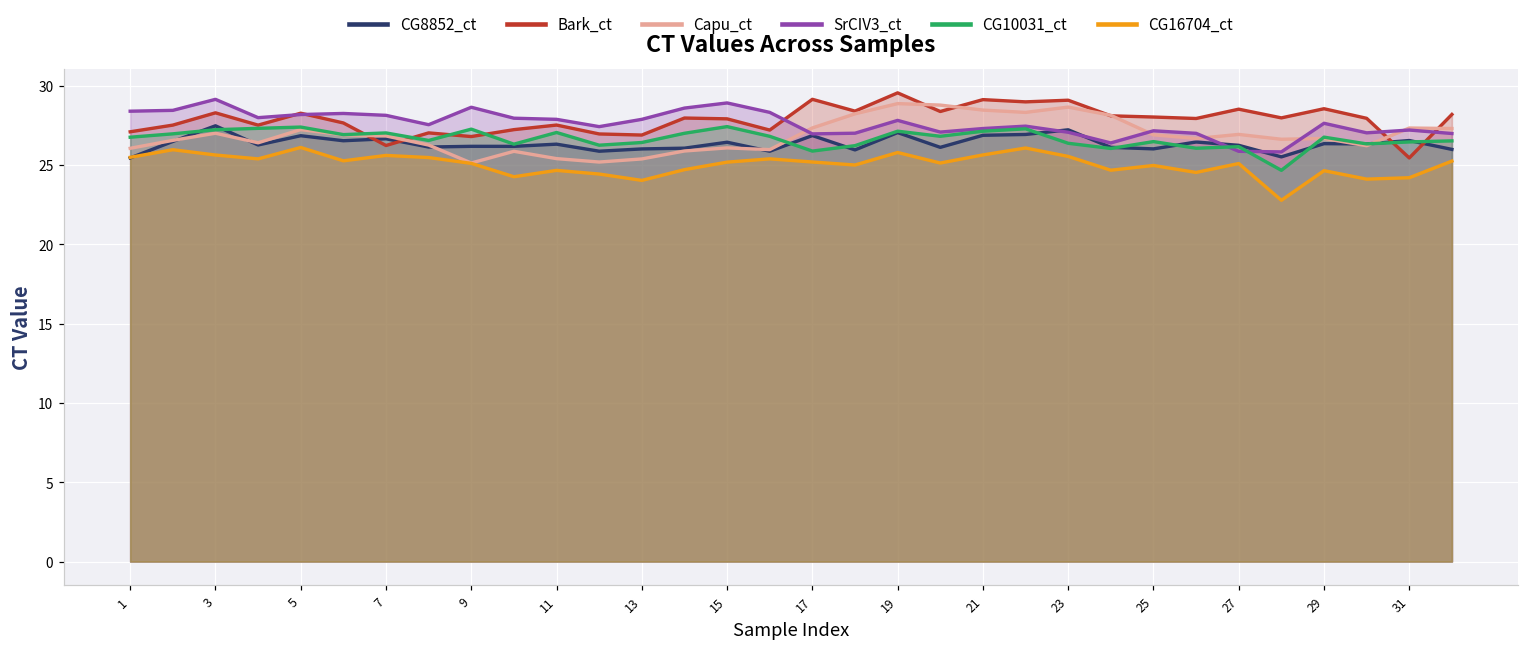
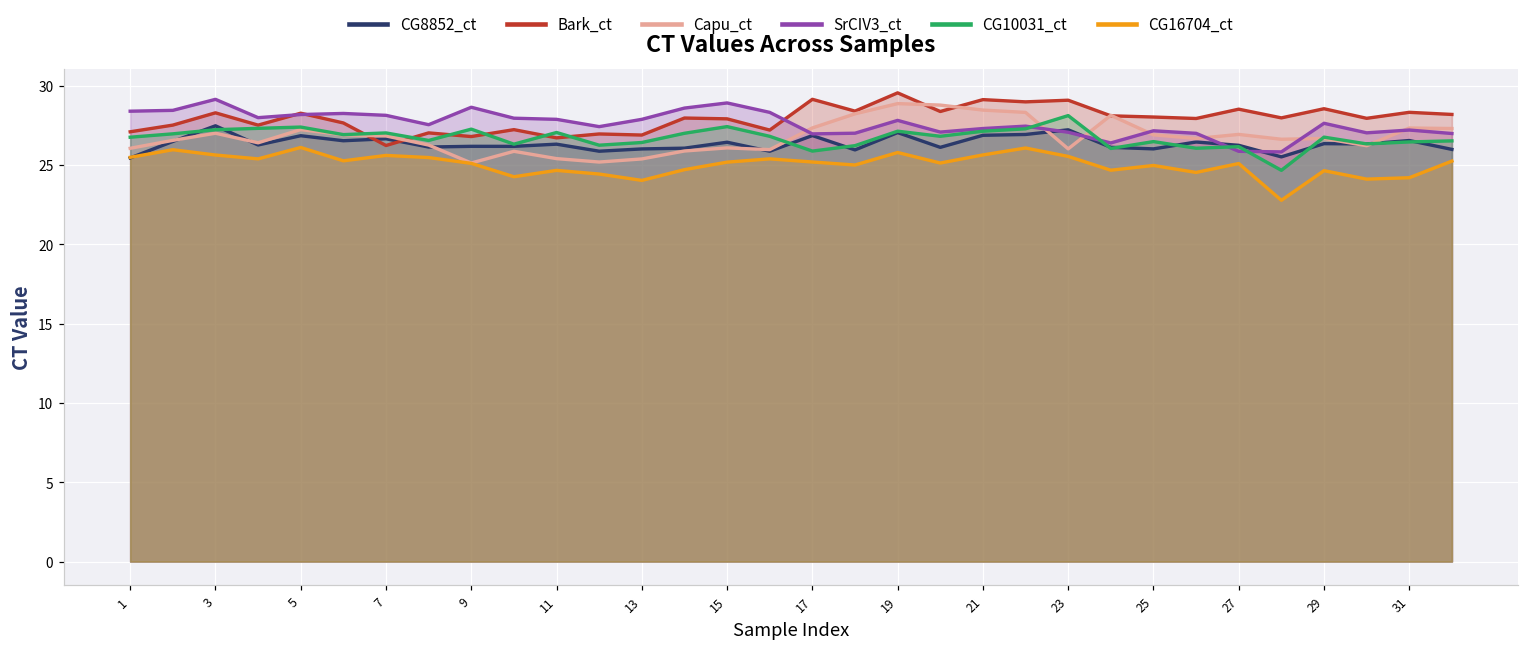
  {
    "CG8852_ct": {
      "3": 27.5,
      "5": 26.8,
      "7": 26.7,
      "9": 26.2,
      "11": 26.3,
      "13": 26.0,
      "15": 26.4,
      "21": 26.9,
      "25": 26.0,
      "29": 26.3
    },
    "Bark_ct": {
      "1": 27.1,
      "3": 28.3,
      "7": 26.2,
      "9": 26.8,
-     "11": 27.5,
+     "11": 26.7,
      "13": 26.9,
      "15": 27.9,
      "17": 29.1,
      "19": 29.6,
      "21": 29.1,
      "23": 29.1,
      "25": 28.0,
      "27": 28.5,
      "29": 28.6,
-     "31": 25.4
+     "31": 28.3
    },
    "Capu_ct": {
      "1": 26.1,
      "3": 27.0,
      "7": 26.8,
      "11": 25.4,
      "13": 25.4,
      "15": 26.1,
      "17": 27.3,
      "19": 28.9,
      "21": 28.5,
-     "23": 28.7,
+     "23": 26.0,
      "25": 26.9,
      "27": 26.9
    },
    "SrCIV3_ct": {
      "1": 28.4,
      "3": 29.1,
      "7": 28.1,
      "9": 28.6,
      "11": 27.9,
      "13": 27.9,
      "15": 28.9,
      "19": 27.8,
      "25": 27.2,
      "27": 25.9,
      "29": 27.6
    },
    "CG10031_ct": {
      "1": 26.8,
      "3": 27.2,
      "7": 27.0,
      "9": 27.3,
      "11": 27.1,
      "13": 26.4,
      "15": 27.4,
      "17": 25.9,
-     "23": 26.4,
+     "23": 28.1,
      "25": 26.5
    },
    "CG16704_ct": {
      "3": 25.6,
      "5": 26.1,
      "7": 25.6,
      "11": 24.7,
      "13": 24.0,
      "15": 25.2,
      "17": 25.2,
      "19": 25.8,
      "21": 25.6,
      "23": 25.5,
      "25": 25.0,
      "27": 25.1,
      "29": 24.6,
      "31": 24.2
    }
  }
